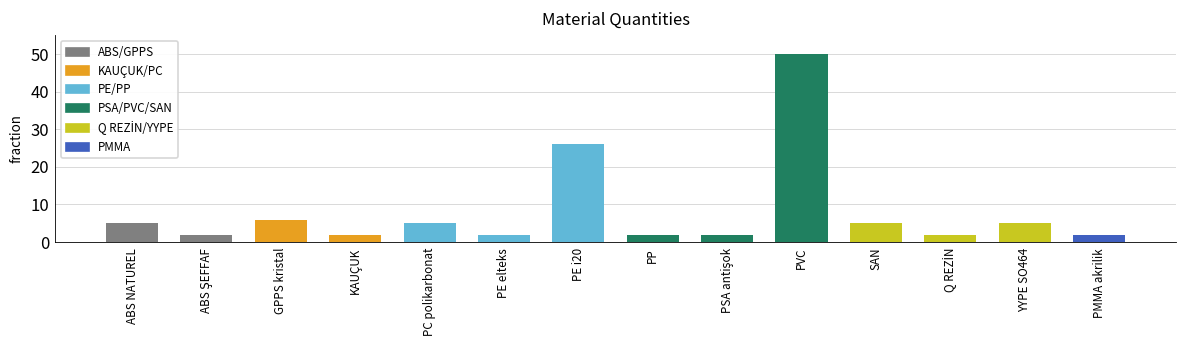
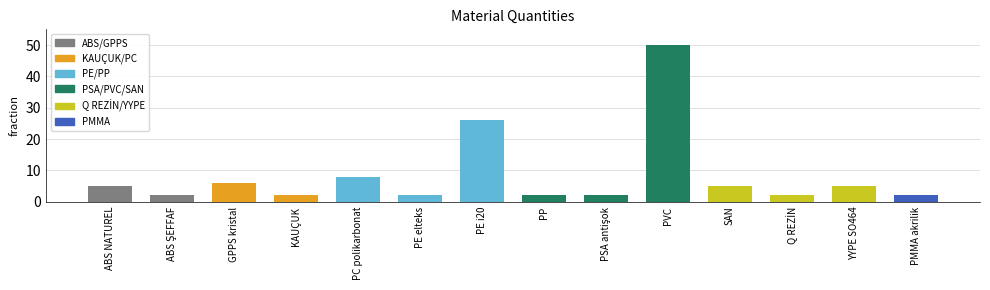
  {
    "ABS NATUREL": 5,
    "ABS ŞEFFAF": 2,
    "GPPS kristal": 6,
    "KAUÇUK": 2,
-   "PC polikarbonat": 5,
+   "PC polikarbonat": 8,
    "PE elteks": 2,
    "PE i20": 26,
    "PP": 2,
    "PSA antişok": 2,
    "PVC": 50,
    "SAN": 5,
    "Q REZİN": 2,
    "YYPE SO464": 5,
    "PMMA akrilik": 2
  }
